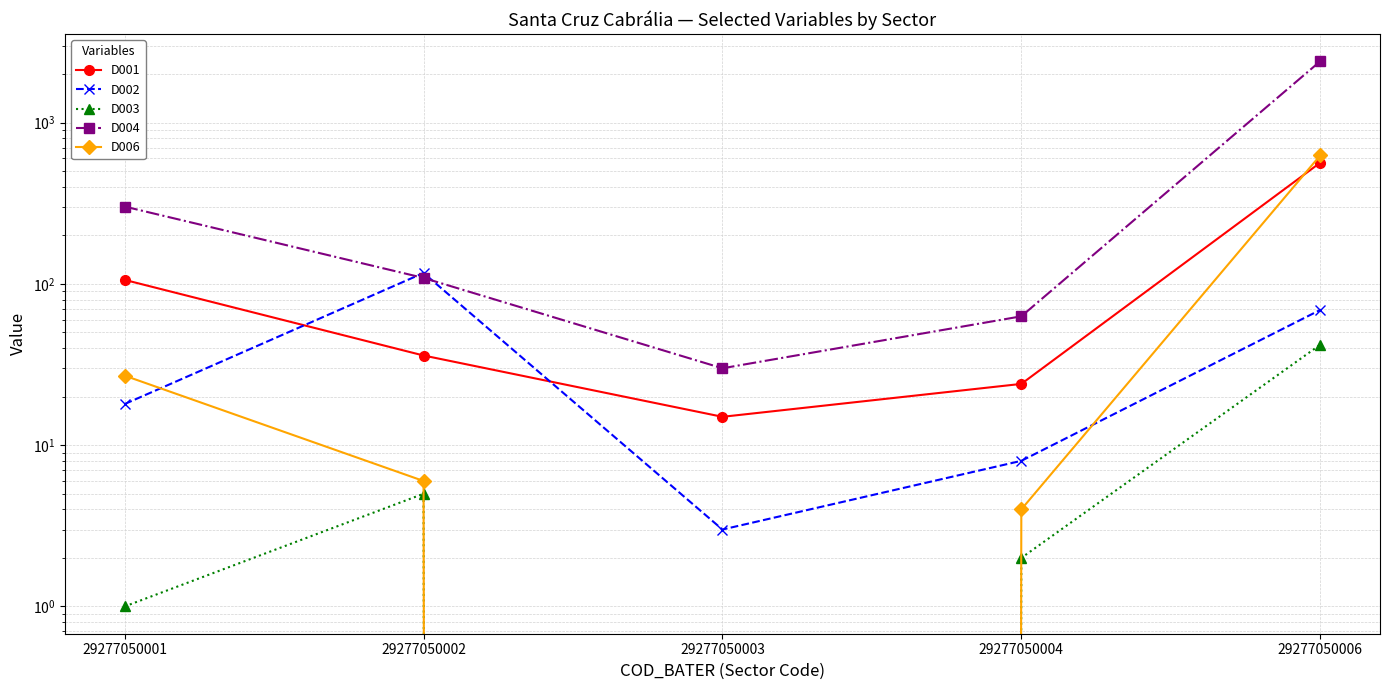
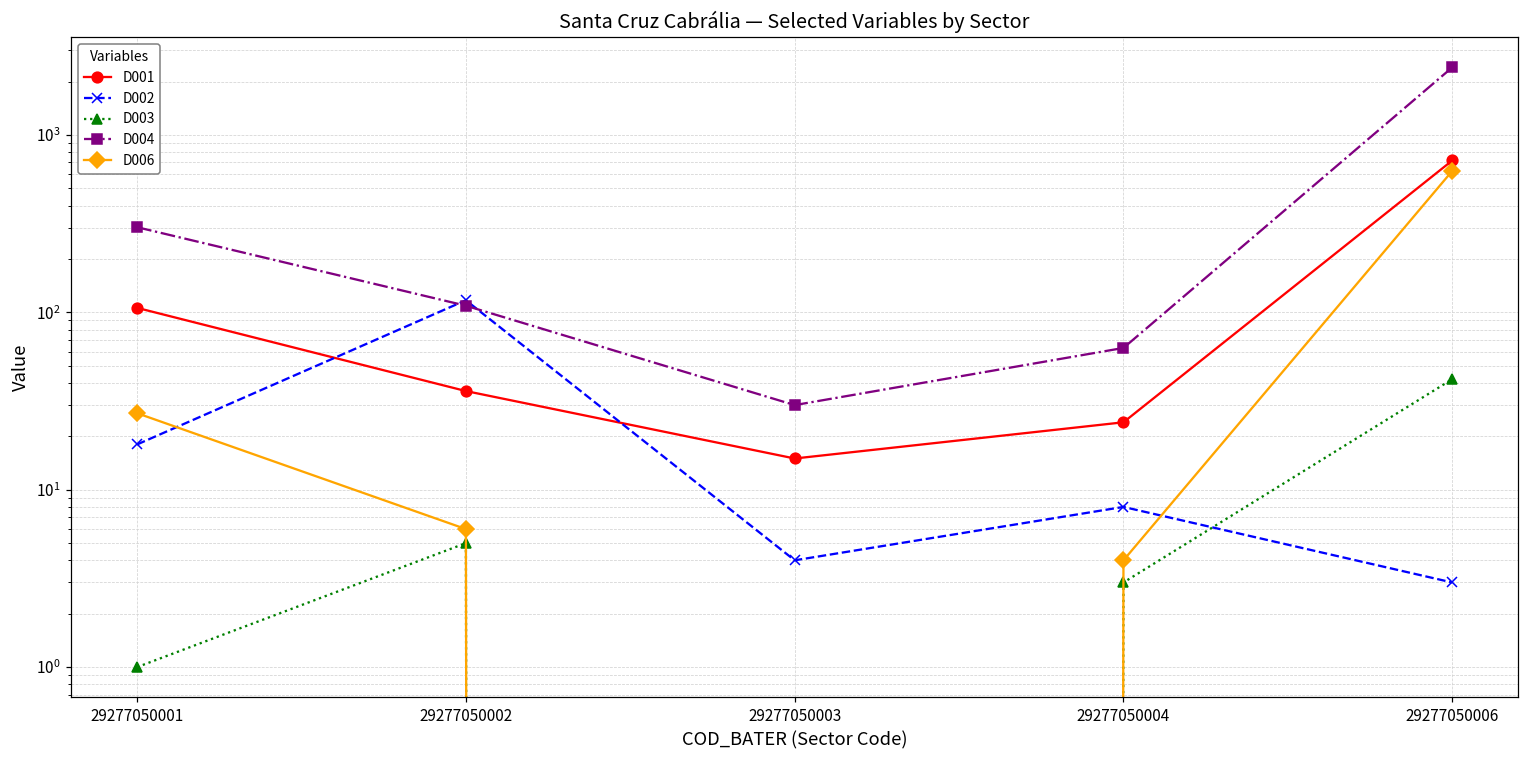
  {
    "D001": {
      "29277050001": 110,
      "29277050002": 36,
      "29277050003": 15,
      "29277050004": 24,
-     "29277050006": 570
+     "29277050006": 700
    },
    "D002": {
      "29277050001": 18,
      "29277050002": 120,
-     "29277050003": 3,
+     "29277050003": 4,
      "29277050004": 8,
-     "29277050006": 69
+     "29277050006": 3
    },
    "D003": {
      "29277050001": 1,
      "29277050002": 5,
-     "29277050004": 2,
+     "29277050004": 3,
      "29277050006": 42
    },
    "D004": {
      "29277050001": 300,
      "29277050002": 110,
      "29277050003": 30,
      "29277050004": 63,
      "29277050006": 2400
    },
    "D006": {
      "29277050001": 27,
      "29277050002": 6,
      "29277050004": 4,
      "29277050006": 630
    }
  }
